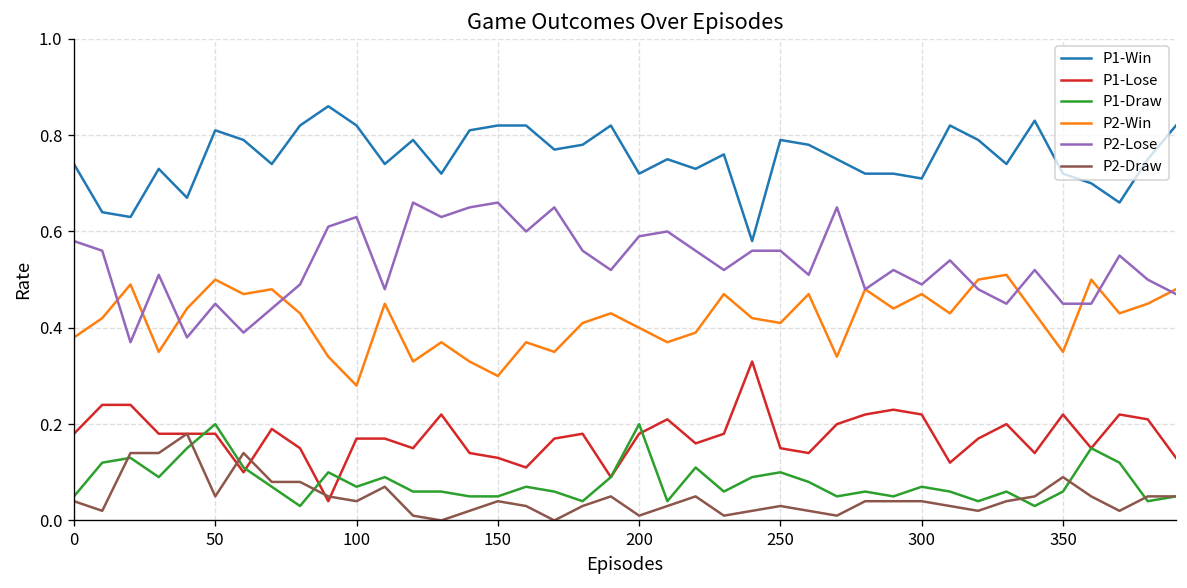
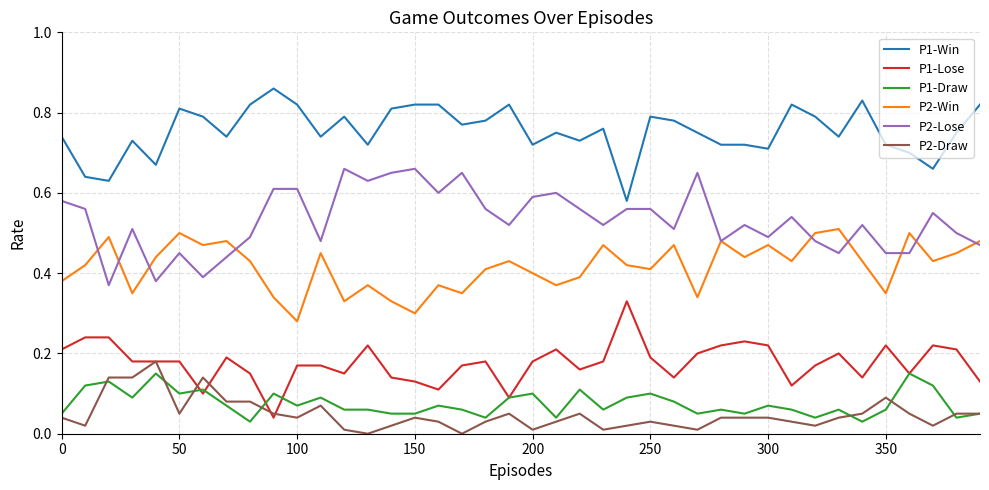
  {
    "P1-Win": {
      "0": 0.74,
      "50": 0.81,
      "100": 0.82,
      "150": 0.82,
      "200": 0.72,
      "250": 0.79,
      "300": 0.71
    },
    "P1-Lose": {
-     "0": 0.18,
+     "0": 0.21,
      "50": 0.18,
      "100": 0.17,
      "150": 0.13,
      "200": 0.18,
-     "250": 0.15,
+     "250": 0.19,
      "300": 0.22,
      "350": 0.22
    },
    "P1-Draw": {
      "0": 0.05,
-     "50": 0.2,
+     "50": 0.1,
      "100": 0.07,
      "150": 0.05,
-     "200": 0.2,
+     "200": 0.1,
      "250": 0.1,
      "300": 0.07,
      "350": 0.06
    },
    "P2-Win": {
      "0": 0.38,
      "50": 0.50,
      "100": 0.28,
      "150": 0.30,
      "200": 0.40,
      "250": 0.41,
      "300": 0.47,
      "350": 0.35
    },
    "P2-Lose": {
      "0": 0.58,
      "50": 0.45,
-     "100": 0.63,
+     "100": 0.61,
      "150": 0.66,
      "200": 0.59,
      "250": 0.56,
      "300": 0.49,
      "350": 0.45
    },
    "P2-Draw": {
      "0": 0.04,
      "50": 0.05,
      "100": 0.04,
      "150": 0.04,
      "200": 0.01,
      "250": 0.03,
      "300": 0.04,
      "350": 0.09
    }
  }
